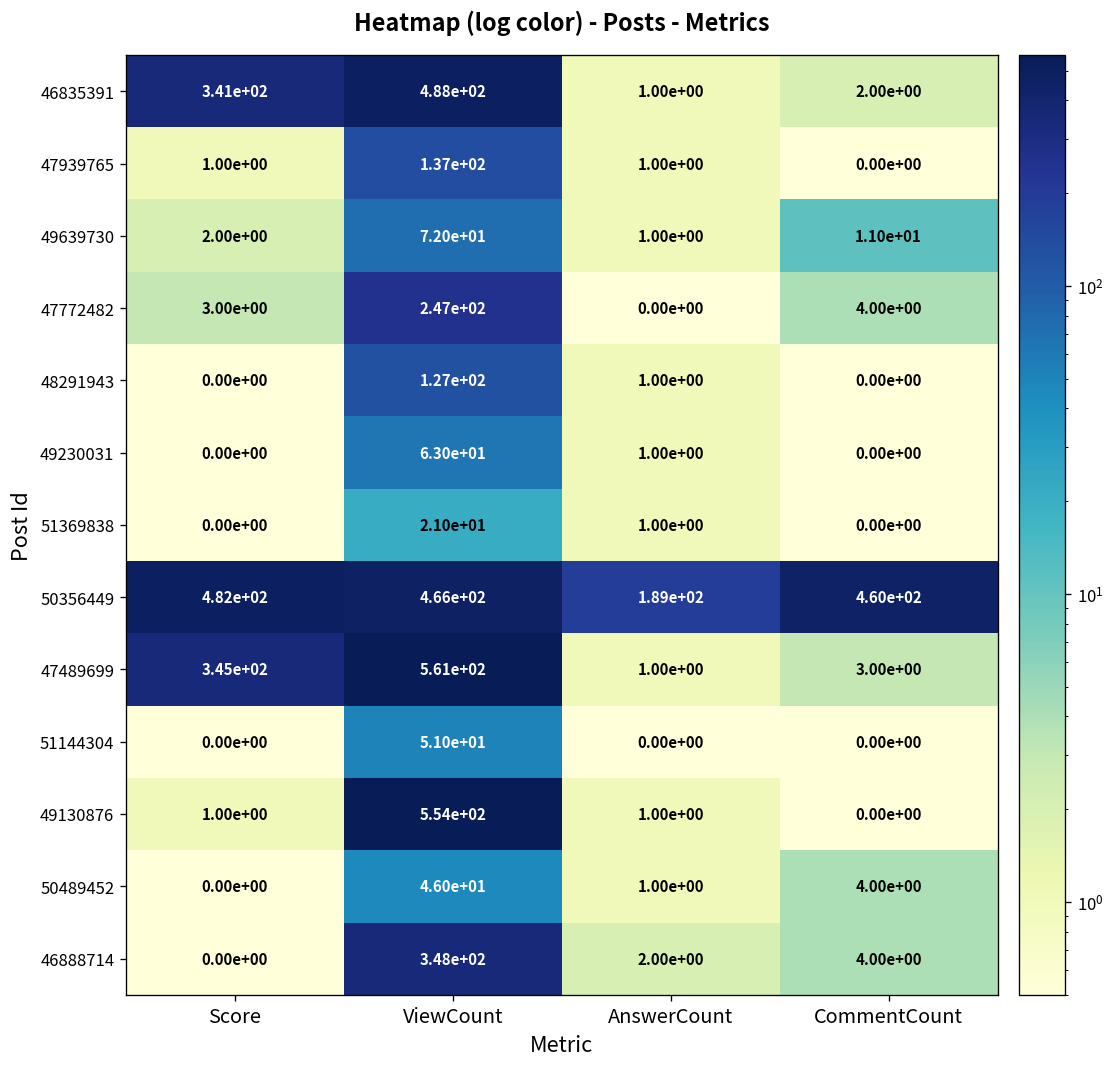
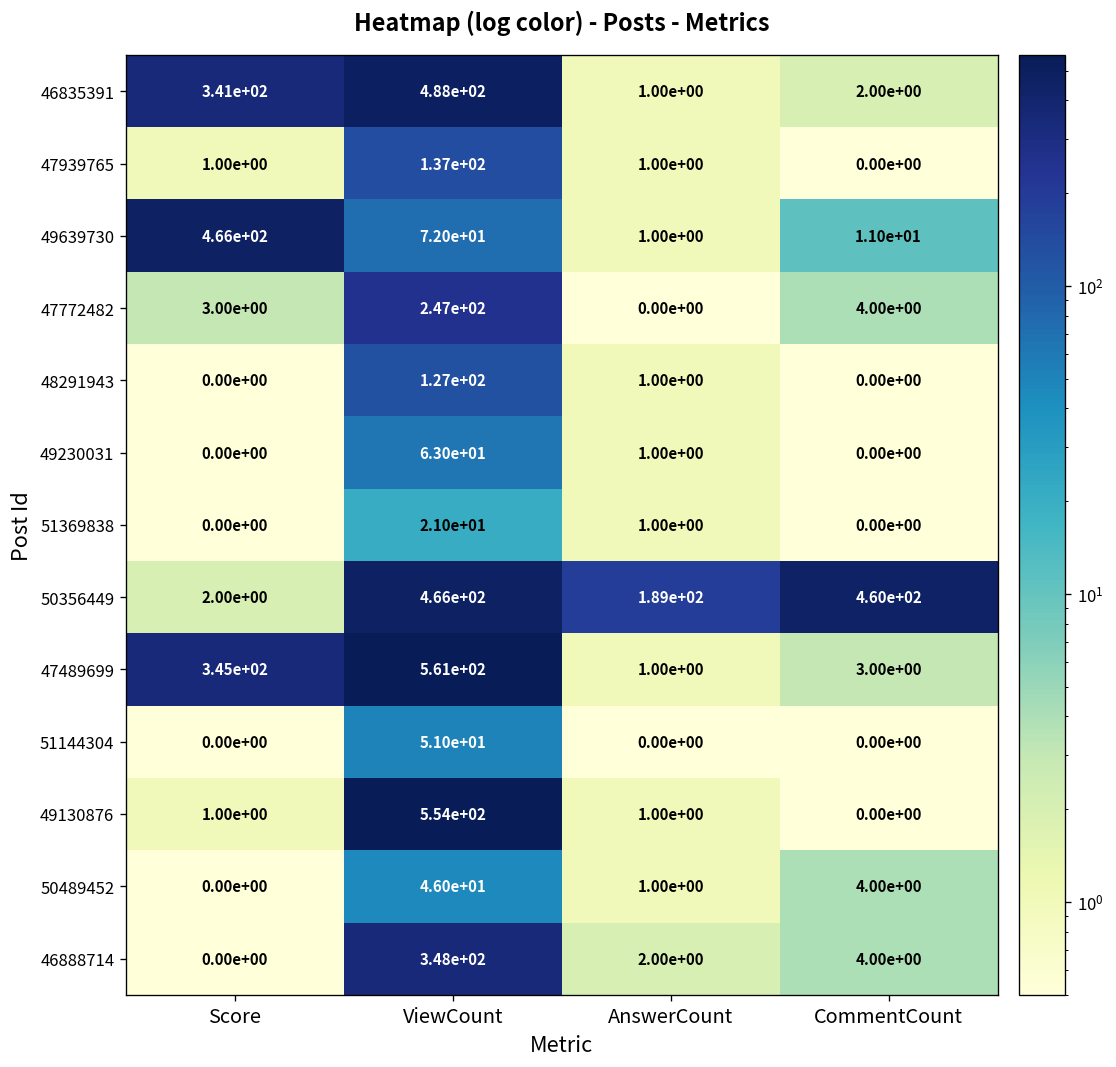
  {
    "46835391": {
      "Score": "3.41e+02",
      "ViewCount": "4.88e+02",
      "AnswerCount": "1.00e+00",
      "CommentCount": "2.00e+00"
    },
    "47939765": {
      "Score": "1.00e+00",
      "ViewCount": "1.37e+02",
      "AnswerCount": "1.00e+00",
      "CommentCount": "0.00e+00"
    },
    "49639730": {
-     "Score": "2.00e+00",
+     "Score": "4.66e+02",
      "ViewCount": "7.20e+01",
      "AnswerCount": "1.00e+00",
      "CommentCount": "1.10e+01"
    },
    "47772482": {
      "Score": "3.00e+00",
      "ViewCount": "2.47e+02",
      "AnswerCount": "0.00e+00",
      "CommentCount": "4.00e+00"
    },
    "48291943": {
      "Score": "0.00e+00",
      "ViewCount": "1.27e+02",
      "AnswerCount": "1.00e+00",
      "CommentCount": "0.00e+00"
    },
    "49230031": {
      "Score": "0.00e+00",
      "ViewCount": "6.30e+01",
      "AnswerCount": "1.00e+00",
      "CommentCount": "0.00e+00"
    },
    "51369838": {
      "Score": "0.00e+00",
      "ViewCount": "2.10e+01",
      "AnswerCount": "1.00e+00",
      "CommentCount": "0.00e+00"
    },
    "50356449": {
-     "Score": "4.82e+02",
+     "Score": "2.00e+00",
      "ViewCount": "4.66e+02",
      "AnswerCount": "1.89e+02",
      "CommentCount": "4.60e+02"
    },
    "47489699": {
      "Score": "3.45e+02",
      "ViewCount": "5.61e+02",
      "AnswerCount": "1.00e+00",
      "CommentCount": "3.00e+00"
    },
    "51144304": {
      "Score": "0.00e+00",
      "ViewCount": "5.10e+01",
      "AnswerCount": "0.00e+00",
      "CommentCount": "0.00e+00"
    },
    "49130876": {
      "Score": "1.00e+00",
      "ViewCount": "5.54e+02",
      "AnswerCount": "1.00e+00",
      "CommentCount": "0.00e+00"
    },
    "50489452": {
      "Score": "0.00e+00",
      "ViewCount": "4.60e+01",
      "AnswerCount": "1.00e+00",
      "CommentCount": "4.00e+00"
    },
    "46888714": {
      "Score": "0.00e+00",
      "ViewCount": "3.48e+02",
      "AnswerCount": "2.00e+00",
      "CommentCount": "4.00e+00"
    }
  }
